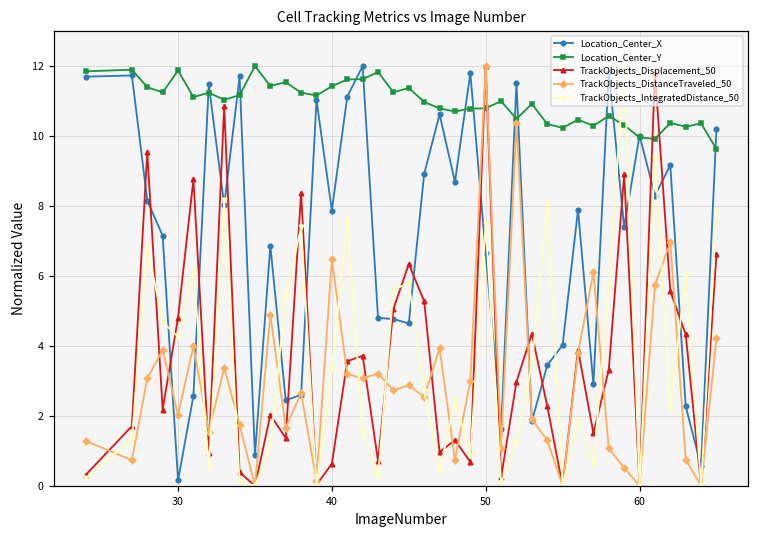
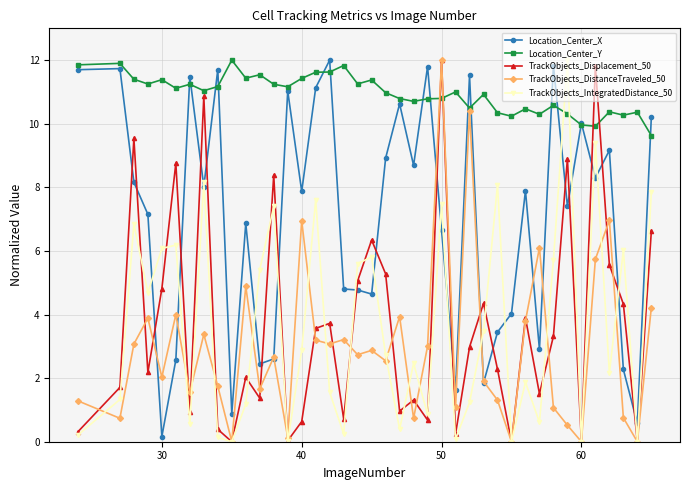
  {
    "Location_Center_X": {
      "30": 0.2,
      "40": 7.9,
      "50": 6.7
    },
    "Location_Center_Y": {
-     "30": 11.9,
+     "30": 11.4,
      "40": 11.4,
      "50": 10.8
    },
    "TrackObjects_Displacement_50": {
      "30": 4.8,
      "40": 0.6
    },
    "TrackObjects_DistanceTraveled_50": {
      "30": 2.0,
-     "40": 6.5
+     "40": 7.0
    },
    "TrackObjects_IntegratedDistance_50": {
-     "30": 4.3,
-     "40": 3.4,
+     "30": 6.1,
+     "40": 2.9,
      "50": 7.5
    }
  }
